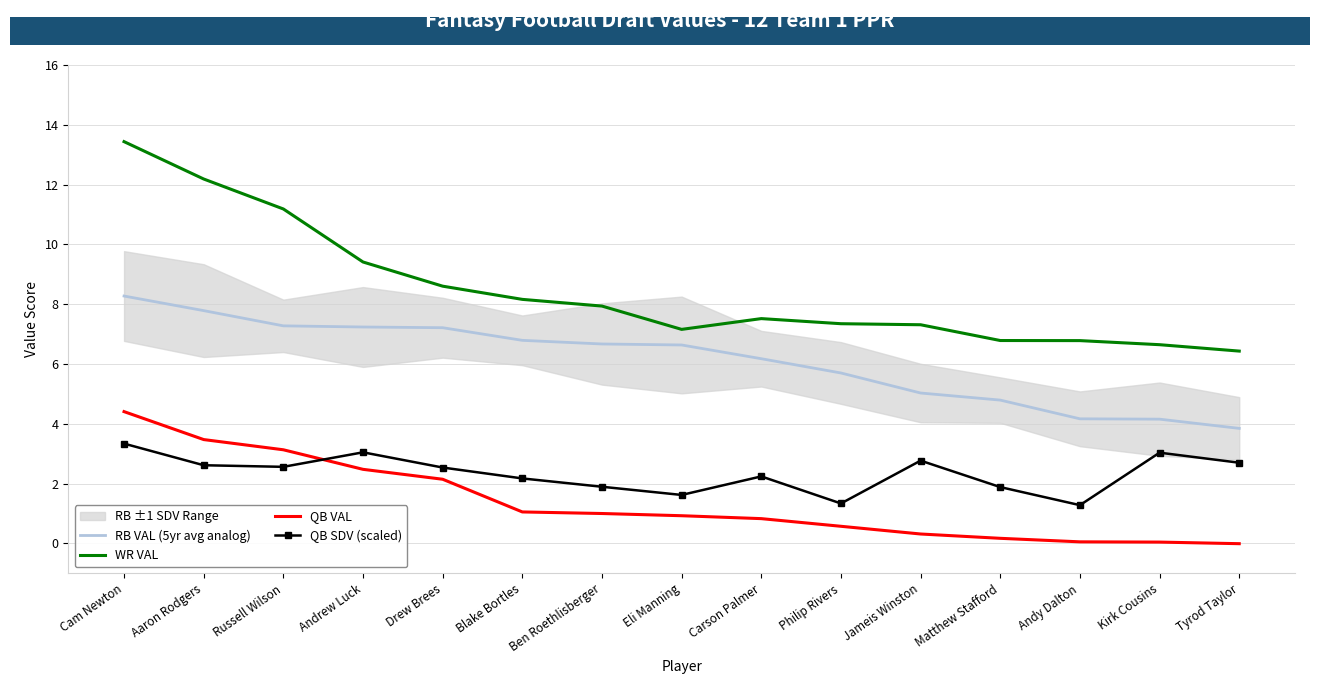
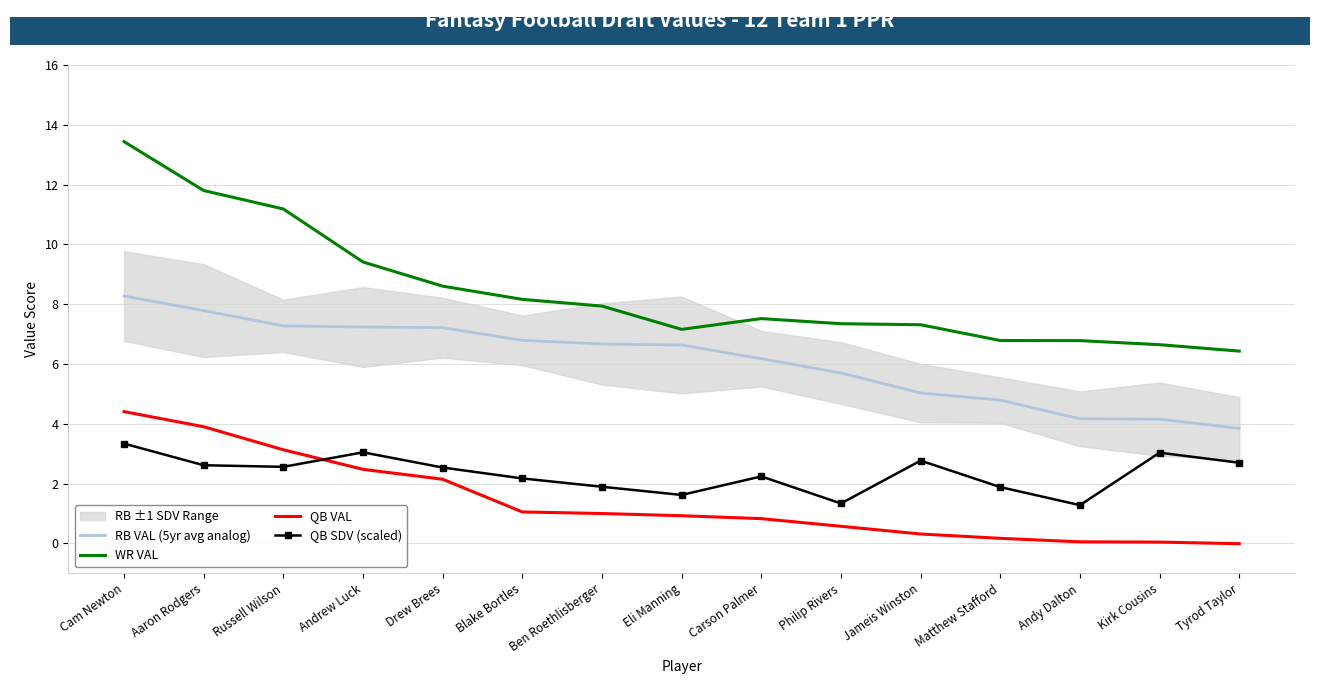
  {
    "WR VAL": {
      "Cam Newton": 13.4,
-     "Aaron Rodgers": 12.2,
+     "Aaron Rodgers": 11.8,
      "Russell Wilson": 11.2,
      "Andrew Luck": 9.4,
      "Drew Brees": 8.6,
      "Blake Bortles": 8.2,
      "Ben Roethlisberger": 7.9,
      "Eli Manning": 7.2,
      "Carson Palmer": 7.5,
      "Philip Rivers": 7.3,
      "Jameis Winston": 7.3,
      "Matthew Stafford": 6.8,
      "Andy Dalton": 6.8,
      "Kirk Cousins": 6.6,
      "Tyrod Taylor": 6.4
    },
    "QB VAL": {
      "Cam Newton": 4.4,
-     "Aaron Rodgers": 3.5,
+     "Aaron Rodgers": 3.9,
      "Russell Wilson": 3.1,
      "Andrew Luck": 2.5,
      "Drew Brees": 2.1,
      "Blake Bortles": 1.1,
      "Ben Roethlisberger": 1.0,
      "Eli Manning": 0.9,
      "Carson Palmer": 0.8,
      "Philip Rivers": 0.6,
      "Jameis Winston": 0.3,
      "Matthew Stafford": 0.2,
      "Andy Dalton": 0.1,
      "Kirk Cousins": 0.0,
      "Tyrod Taylor": 0.0
    },
    "QB SDV (scaled)": {
      "Cam Newton": 3.3,
      "Aaron Rodgers": 2.6,
      "Russell Wilson": 2.6,
      "Andrew Luck": 3.0,
      "Drew Brees": 2.5,
      "Blake Bortles": 2.2,
      "Ben Roethlisberger": 1.9,
      "Eli Manning": 1.6,
      "Carson Palmer": 2.2,
      "Philip Rivers": 1.3,
      "Jameis Winston": 2.8,
      "Matthew Stafford": 1.9,
      "Andy Dalton": 1.3,
      "Kirk Cousins": 3.0,
      "Tyrod Taylor": 2.7
    }
  }
